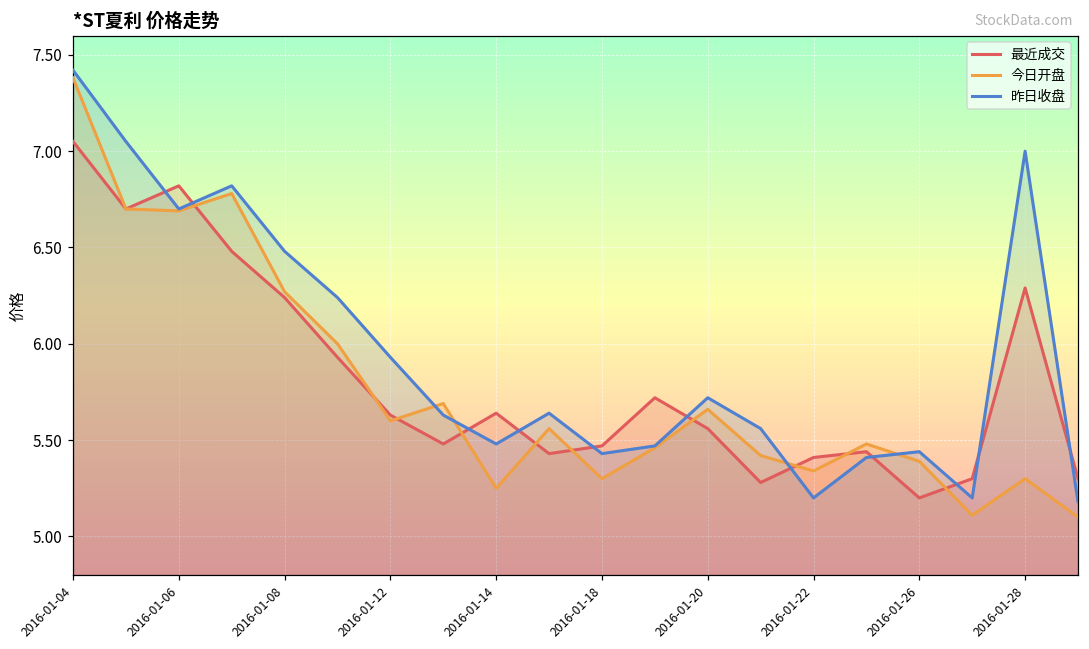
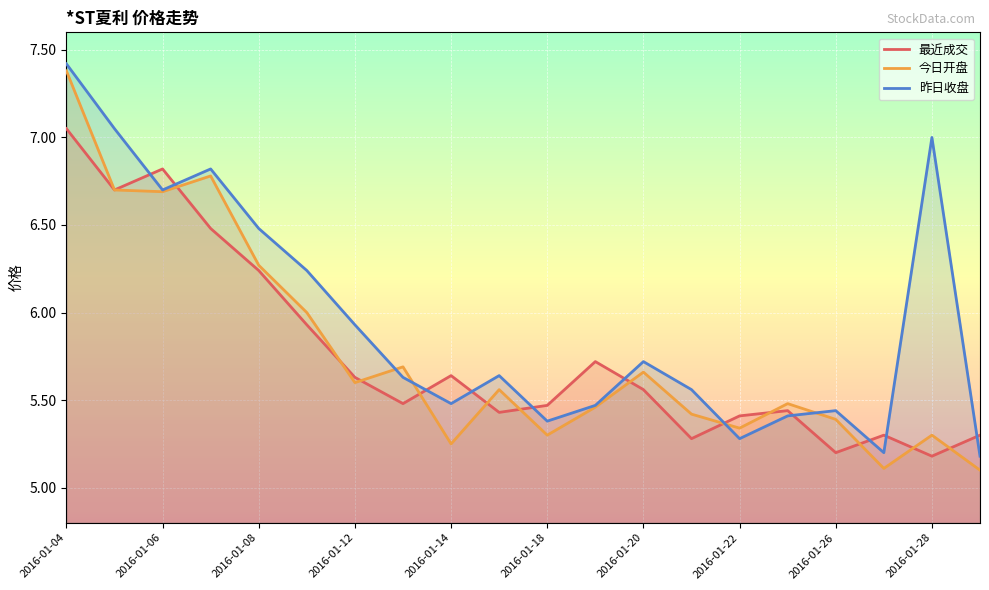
  {
    "最近成交": {
      "2016-01-04": 7.05,
      "2016-01-06": 6.82,
      "2016-01-08": 6.24,
      "2016-01-12": 5.63,
      "2016-01-14": 5.64,
      "2016-01-18": 5.47,
      "2016-01-20": 5.56,
      "2016-01-22": 5.41,
      "2016-01-26": 5.20,
-     "2016-01-28": 6.29
+     "2016-01-28": 5.18
    },
    "今日开盘": {
      "2016-01-04": 7.38,
      "2016-01-08": 6.27,
      "2016-01-12": 5.60,
      "2016-01-14": 5.25,
      "2016-01-18": 5.30,
      "2016-01-20": 5.66,
      "2016-01-22": 5.34,
      "2016-01-26": 5.39,
      "2016-01-28": 5.30
    },
    "昨日收盘": {
      "2016-01-04": 7.42,
      "2016-01-08": 6.48,
      "2016-01-12": 5.93,
      "2016-01-14": 5.48,
-     "2016-01-18": 5.43,
+     "2016-01-18": 5.38,
      "2016-01-20": 5.72,
-     "2016-01-22": 5.20,
+     "2016-01-22": 5.28,
      "2016-01-26": 5.44,
      "2016-01-28": 7.00
    }
  }
